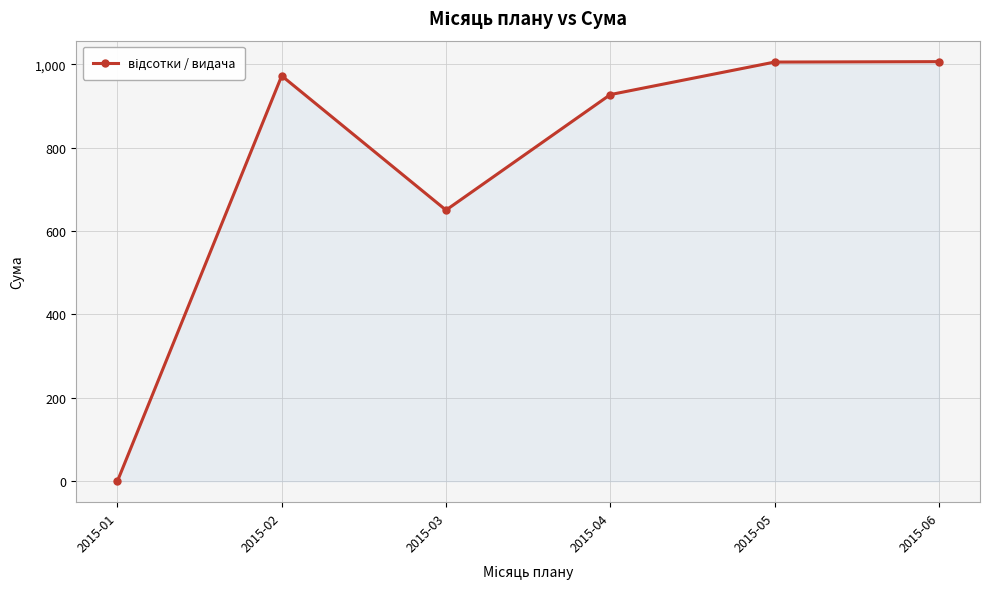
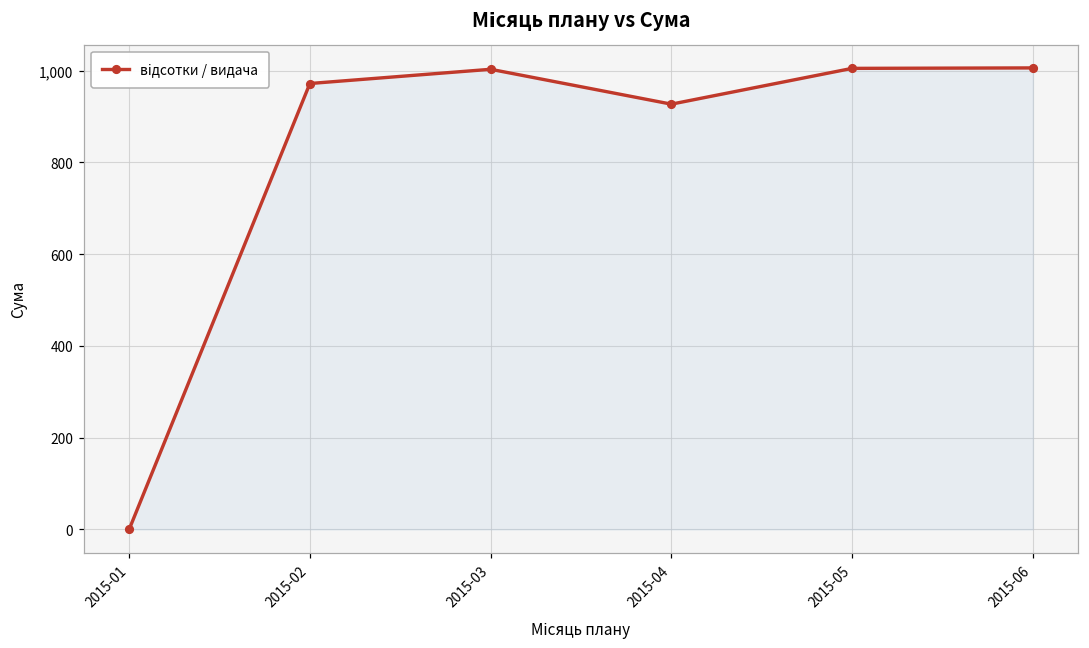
  {
    "2015-01": "0",
    "2015-02": "970",
-   "2015-03": "650",
+   "2015-03": "1,000",
    "2015-04": "930",
    "2015-05": "1,010",
    "2015-06": "1,010"
  }
